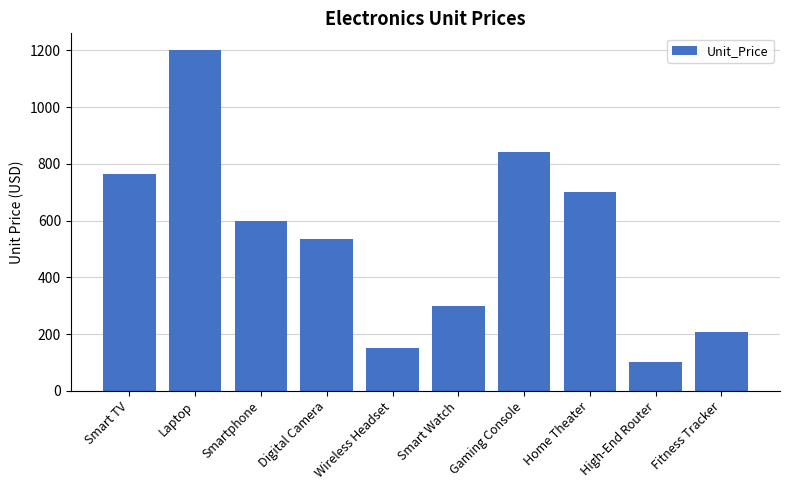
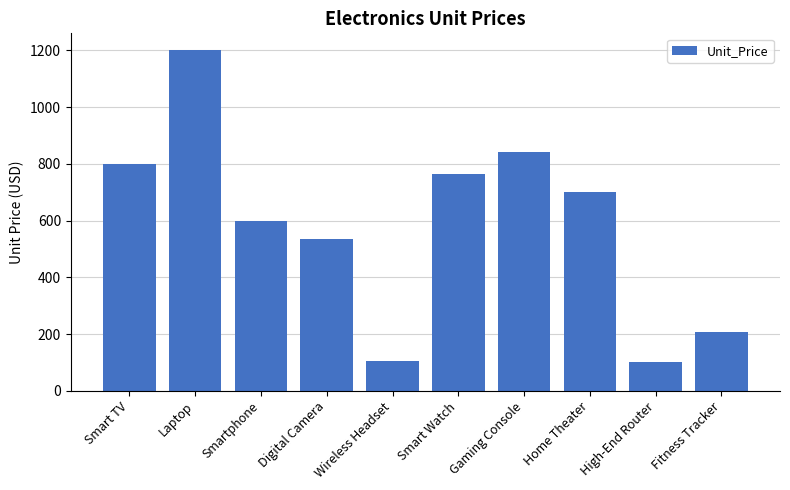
  {
-   "Smart TV": 760,
+   "Smart TV": 800,
    "Laptop": 1200,
    "Smartphone": 600,
    "Digital Camera": 540,
-   "Wireless Headset": 150,
-   "Smart Watch": 300,
+   "Wireless Headset": 110,
+   "Smart Watch": 760,
    "Gaming Console": 840,
    "Home Theater": 700,
    "High-End Router": 100,
    "Fitness Tracker": 210
  }
